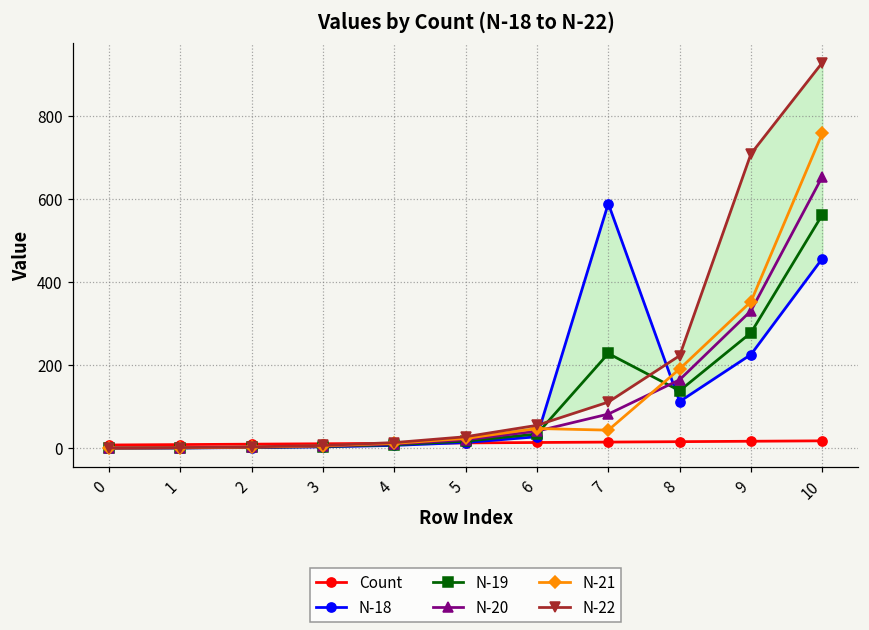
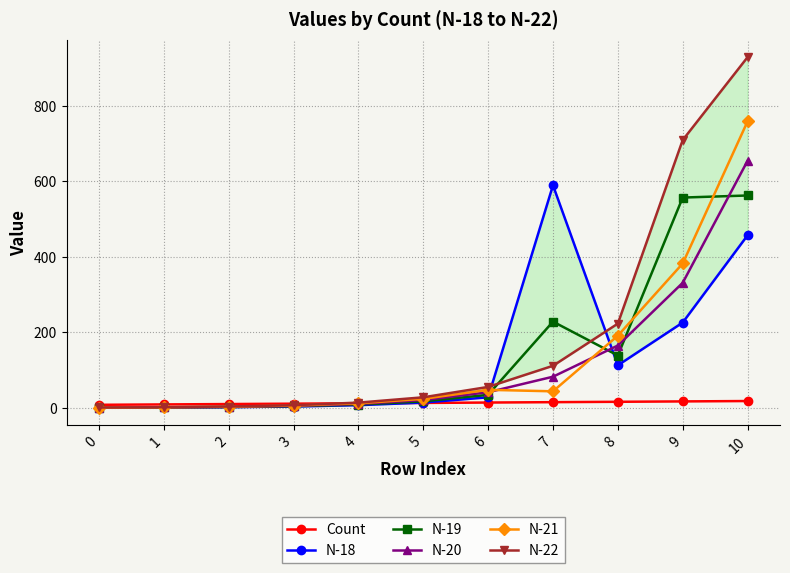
  {
    "Count": {
      "0": 10,
      "1": 10,
      "6": 10,
      "7": 20,
      "8": 20,
      "9": 20,
      "10": 20
    },
    "N-18": {
      "8": 110,
      "9": 230,
      "10": 460
    },
    "N-19": {
      "7": 230,
      "8": 140,
-     "9": 280,
+     "9": 560,
      "10": 560
    },
    "N-20": {
      "7": 80,
      "8": 170,
      "9": 330,
      "10": 650
    },
    "N-21": {
      "7": 40,
      "8": 190,
-     "9": 350,
+     "9": 380,
      "10": 760
    },
    "N-22": {
      "7": 110
    }
  }
